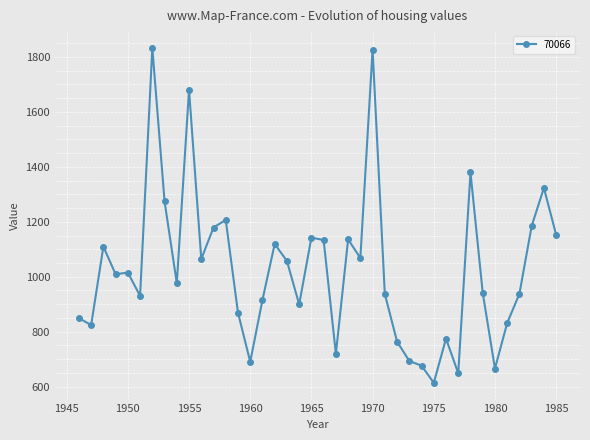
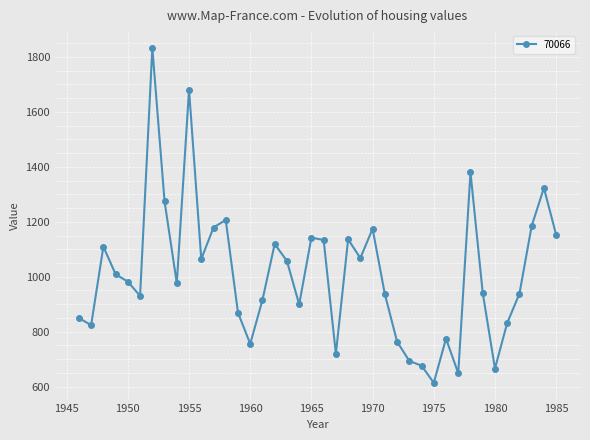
  {
-   "1950": 1020,
+   "1950": 980,
    "1955": 1680,
-   "1960": 690,
+   "1960": 760,
    "1965": 1140,
-   "1970": 1830,
+   "1970": 1170,
    "1975": 610,
    "1980": 670,
    "1985": 1150
  }
